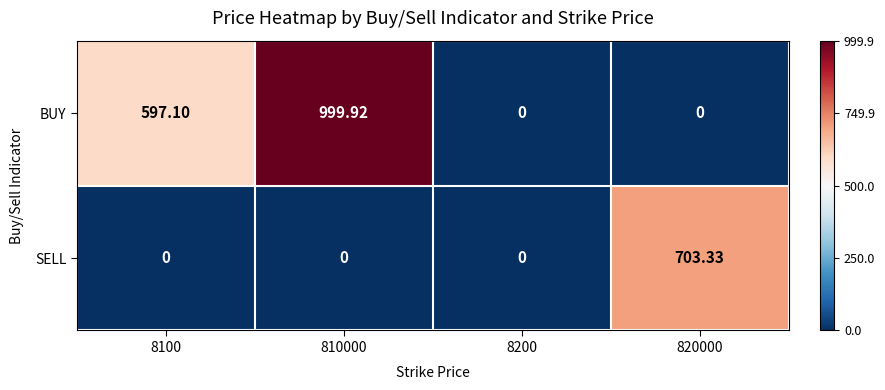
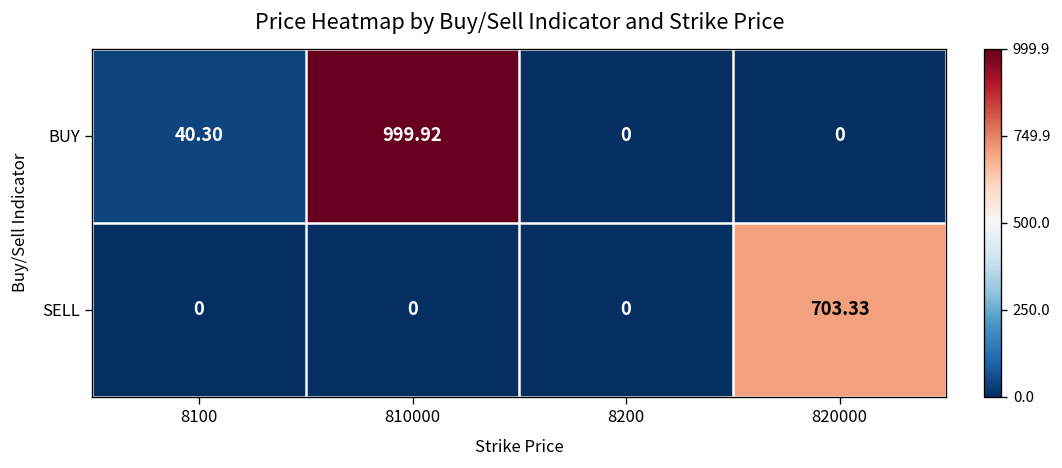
  {
    "BUY": {
-     "8100": 597.10,
+     "8100": 40.30,
      "810000": 999.92,
      "8200": 0,
      "820000": 0
    },
    "SELL": {
      "8100": 0,
      "810000": 0,
      "8200": 0,
      "820000": 703.33
    }
  }
